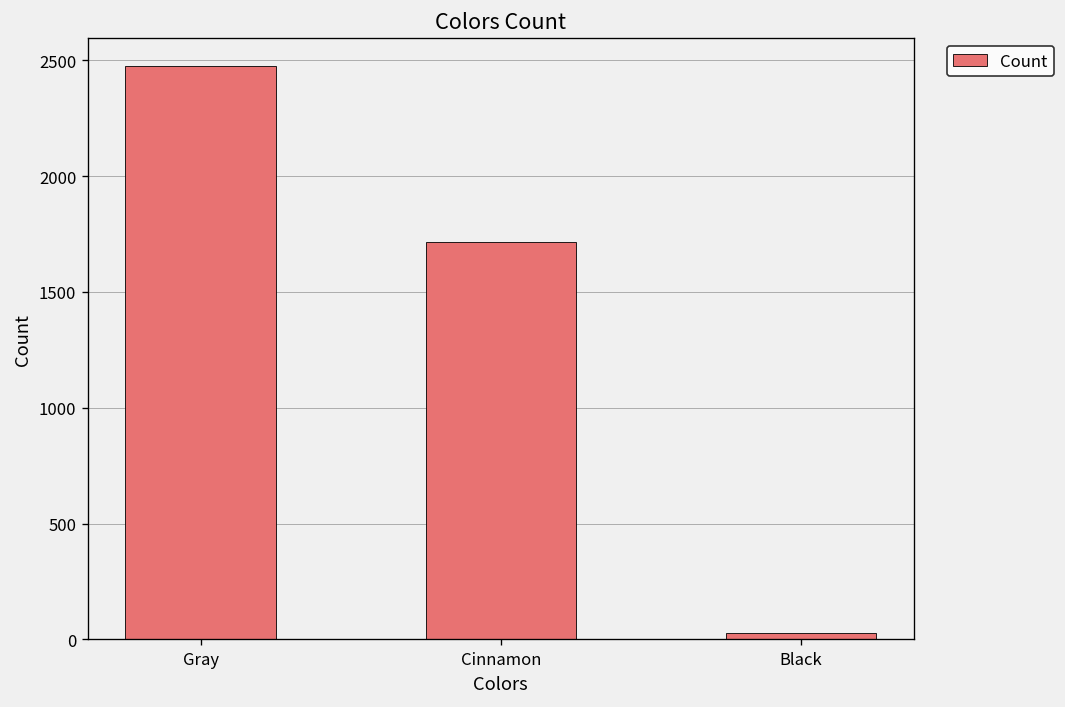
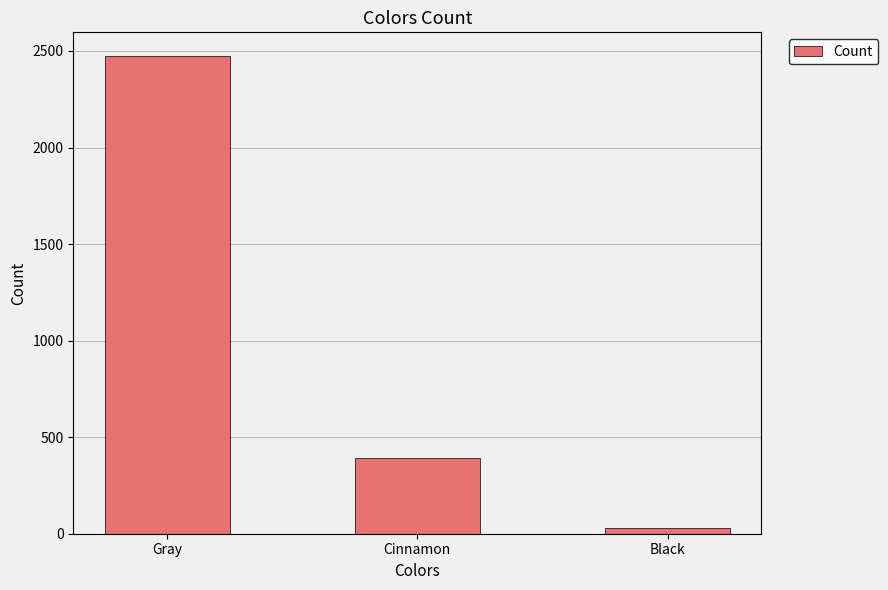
  {
    "Gray": 2470,
-   "Cinnamon": 1720,
+   "Cinnamon": 390,
    "Black": 30
  }
